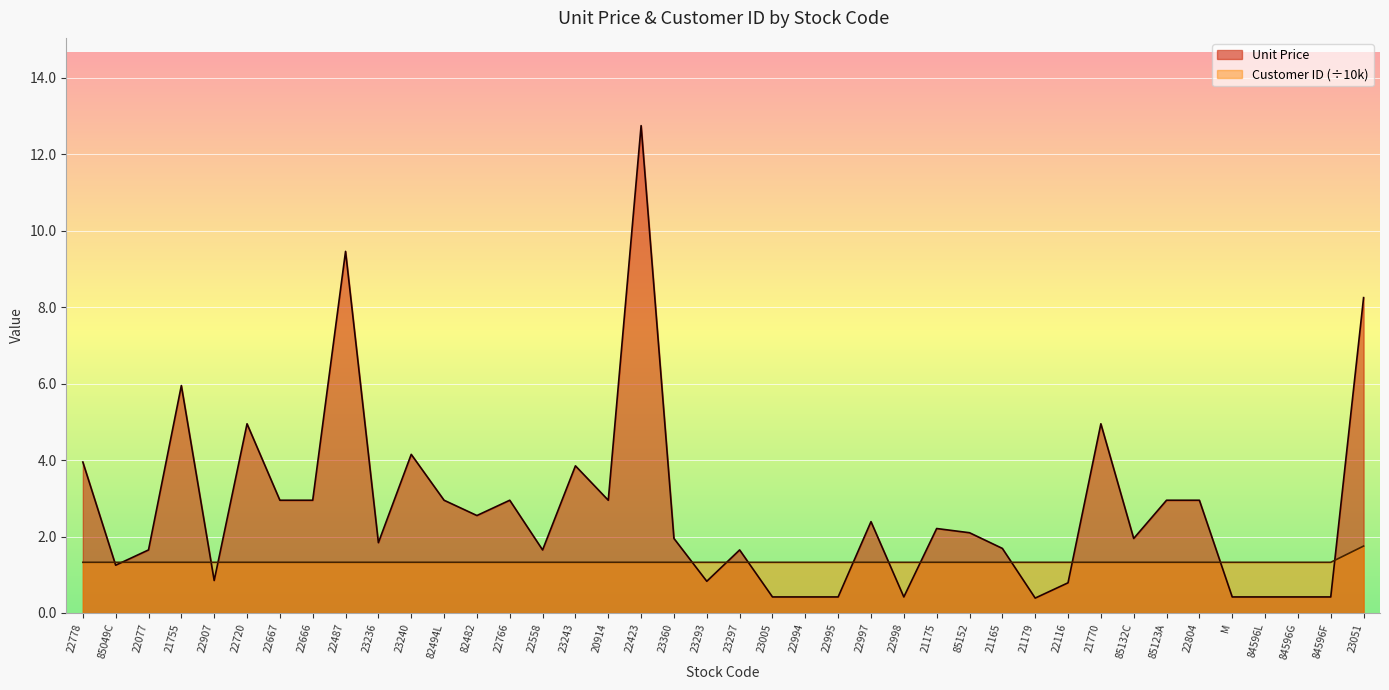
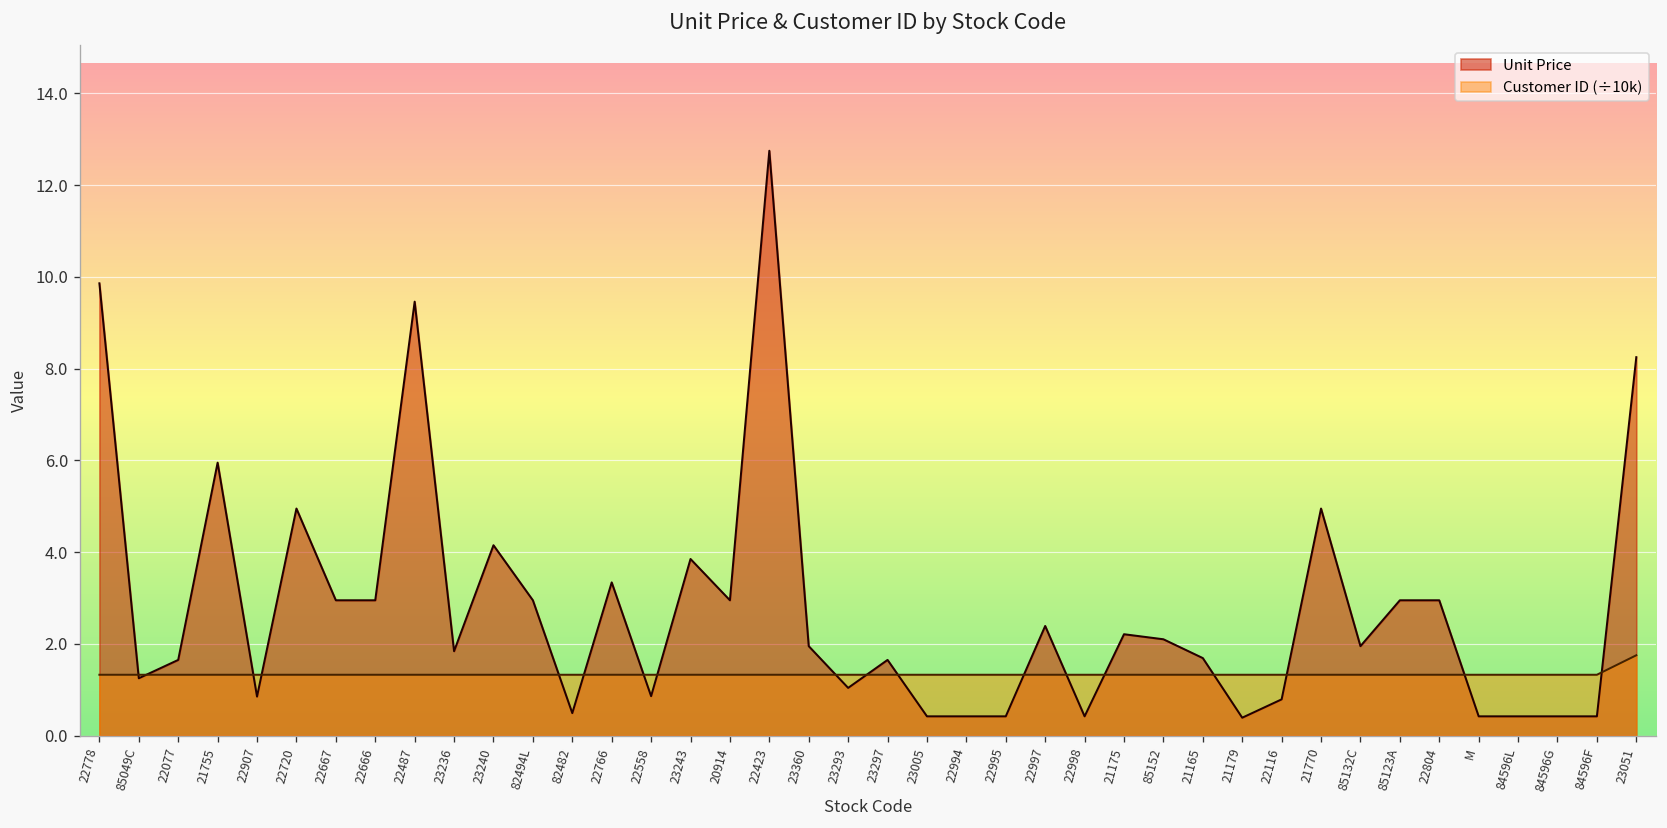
  {
    "Unit Price": {
-     "22778": 4.0,
+     "22778": 9.9,
      "85049C": 1.3,
      "22077": 1.7,
      "21755": 6.0,
      "22907": 0.9,
      "22720": 5.0,
      "22667": 3.0,
      "22666": 3.0,
      "22487": 9.5,
      "23236": 1.8,
      "23240": 4.2,
      "82494L": 3.0,
-     "82482": 2.6,
-     "22766": 3.0,
-     "22558": 1.7,
+     "82482": 0.5,
+     "22766": 3.3,
+     "22558": 0.9,
      "23243": 3.9,
      "20914": 3.0,
      "22423": 12.8,
      "23360": 2.0,
-     "23293": 0.8,
+     "23293": 1.0,
      "23297": 1.7,
      "23005": 0.4,
      "22994": 0.4,
      "22995": 0.4,
      "22997": 2.4,
      "22998": 0.4,
      "21175": 2.2,
      "85152": 2.1,
      "21165": 1.7,
      "21179": 0.4,
      "22116": 0.8,
      "21770": 5.0,
      "85132C": 2.0,
      "85123A": 3.0,
      "22804": 3.0,
      "M": 0.4,
      "84596L": 0.4,
      "84596G": 0.4,
      "84596F": 0.4,
      "23051": 8.3
    },
    "Customer ID (÷10k)": {
      "22778": 1.3,
      "85049C": 1.3,
      "22077": 1.3,
      "21755": 1.3,
      "22907": 1.3,
      "22720": 1.3,
      "22667": 1.3,
      "22666": 1.3,
      "22487": 1.3,
      "23236": 1.3,
      "23240": 1.3,
      "82494L": 1.3,
      "82482": 1.3,
      "22766": 1.3,
      "22558": 1.3,
      "23243": 1.3,
      "20914": 1.3,
      "22423": 1.3,
      "23360": 1.3,
      "23293": 1.3,
      "23297": 1.3,
      "23005": 1.3,
      "22994": 1.3,
      "22995": 1.3,
      "22997": 1.3,
      "22998": 1.3,
      "21175": 1.3,
      "85152": 1.3,
      "21165": 1.3,
      "21179": 1.3,
      "22116": 1.3,
      "21770": 1.3,
      "85132C": 1.3,
      "85123A": 1.3,
      "22804": 1.3,
      "M": 1.3,
      "84596L": 1.3,
      "84596G": 1.3,
      "84596F": 1.3,
      "23051": 1.8
    }
  }
